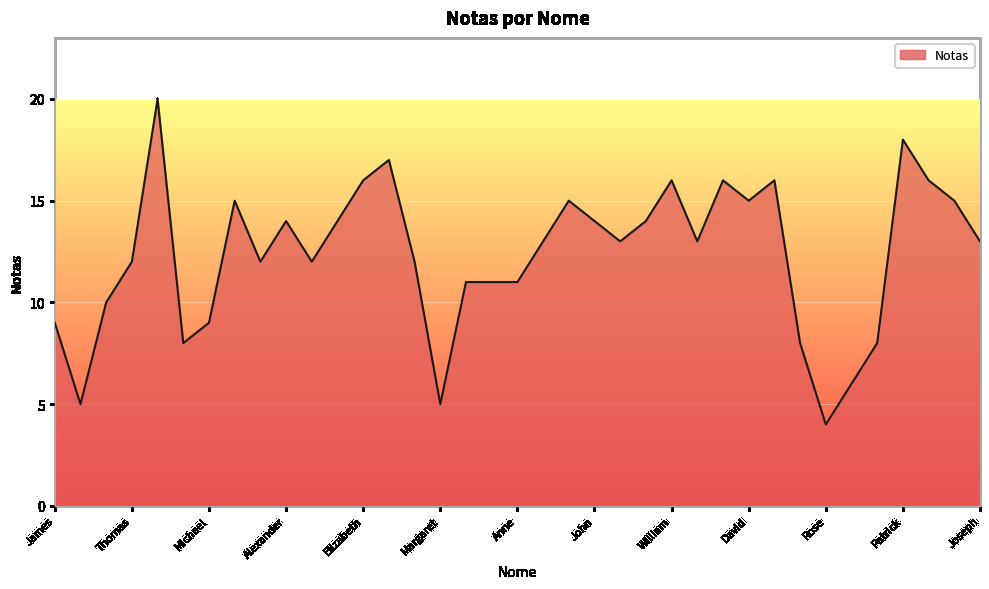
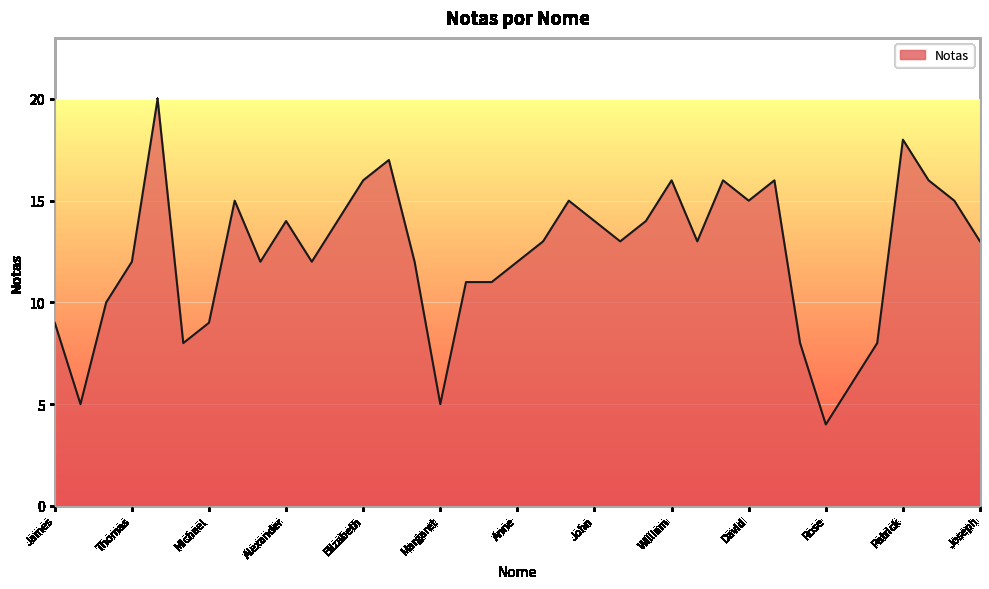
  {
    "Elizabeth": 16,
    "Margaret": 5,
-   "Anne": 11
+   "Anne": 12
  }
